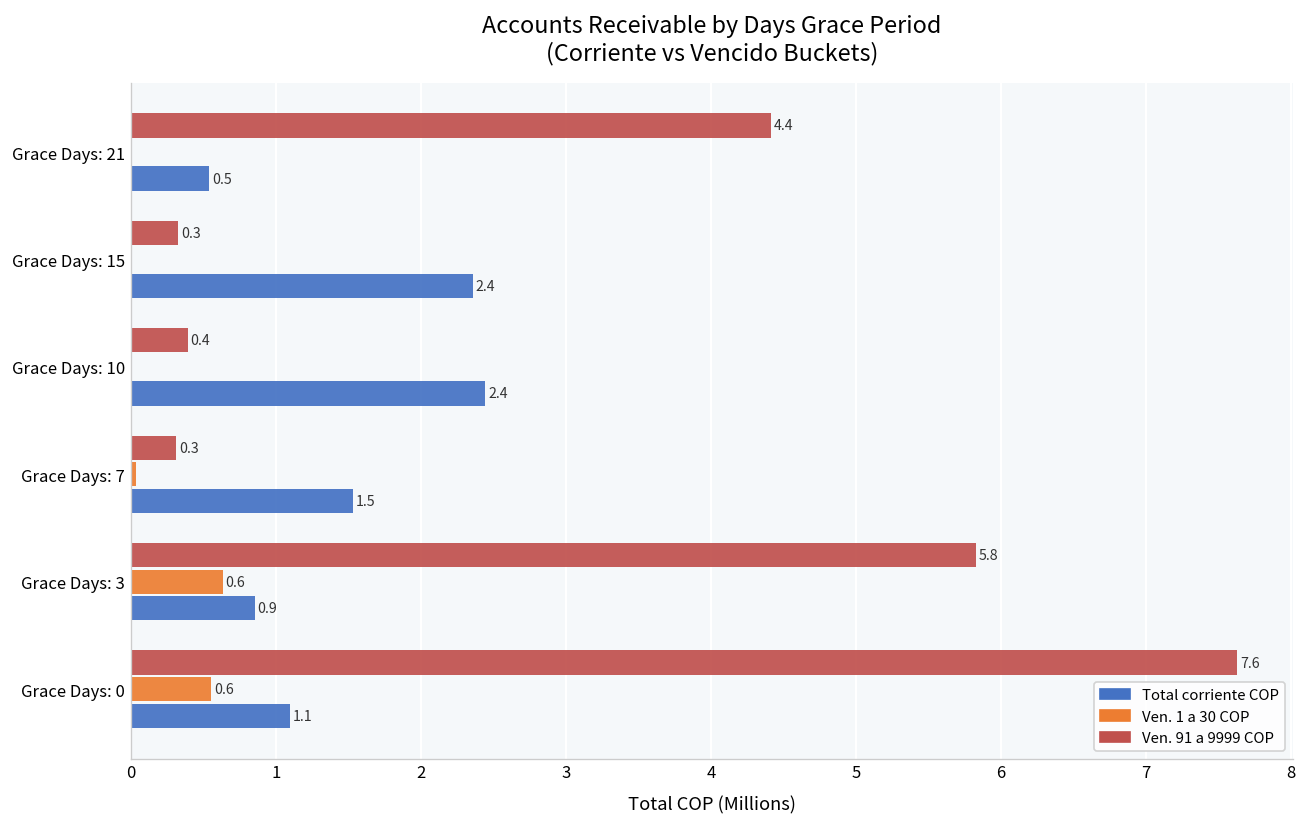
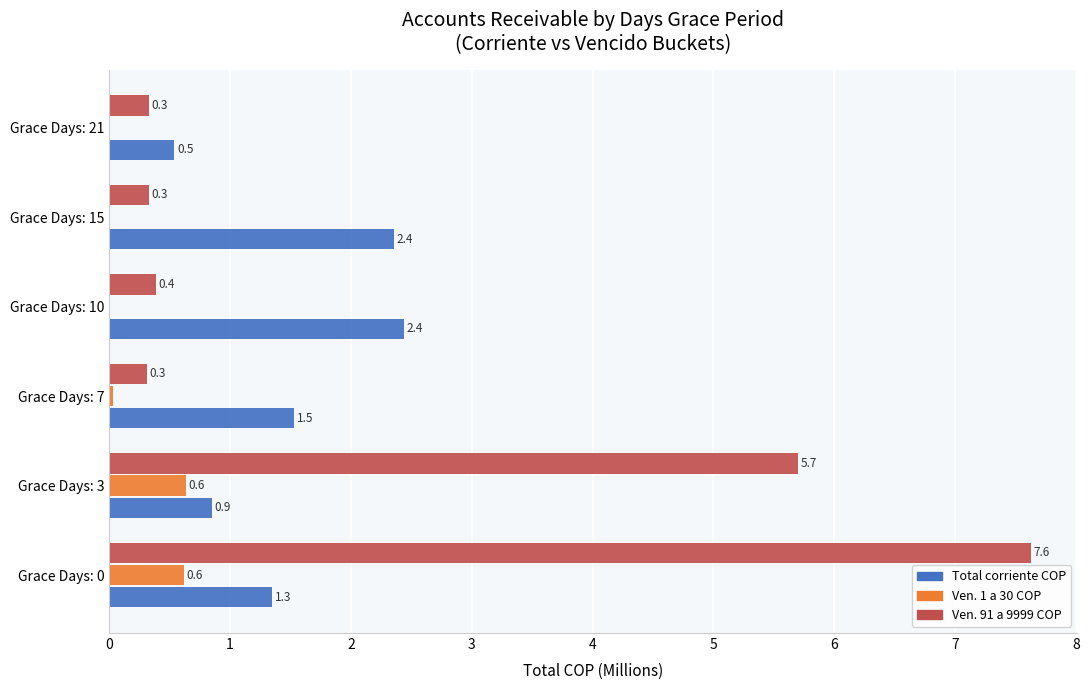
  {
    "Total corriente COP": {
      "Grace Days: 21": 0.5,
      "Grace Days: 15": 2.4,
      "Grace Days: 10": 2.4,
      "Grace Days: 7": 1.5,
      "Grace Days: 3": 0.9,
-     "Grace Days: 0": 1.1
+     "Grace Days: 0": 1.3
    },
    "Ven. 1 a 30 COP": {
      "Grace Days: 21": 0.00,
      "Grace Days: 15": 0.00,
      "Grace Days: 10": 0.00,
      "Grace Days: 7": 0.03,
-     "Grace Days: 0": 0.55
+     "Grace Days: 0": 0.62
    },
    "Ven. 91 a 9999 COP": {
-     "Grace Days: 21": 4.4,
+     "Grace Days: 21": 0.3,
      "Grace Days: 15": 0.3,
      "Grace Days: 10": 0.4,
      "Grace Days: 7": 0.3,
-     "Grace Days: 3": 5.8,
+     "Grace Days: 3": 5.7,
      "Grace Days: 0": 7.6
    }
  }
